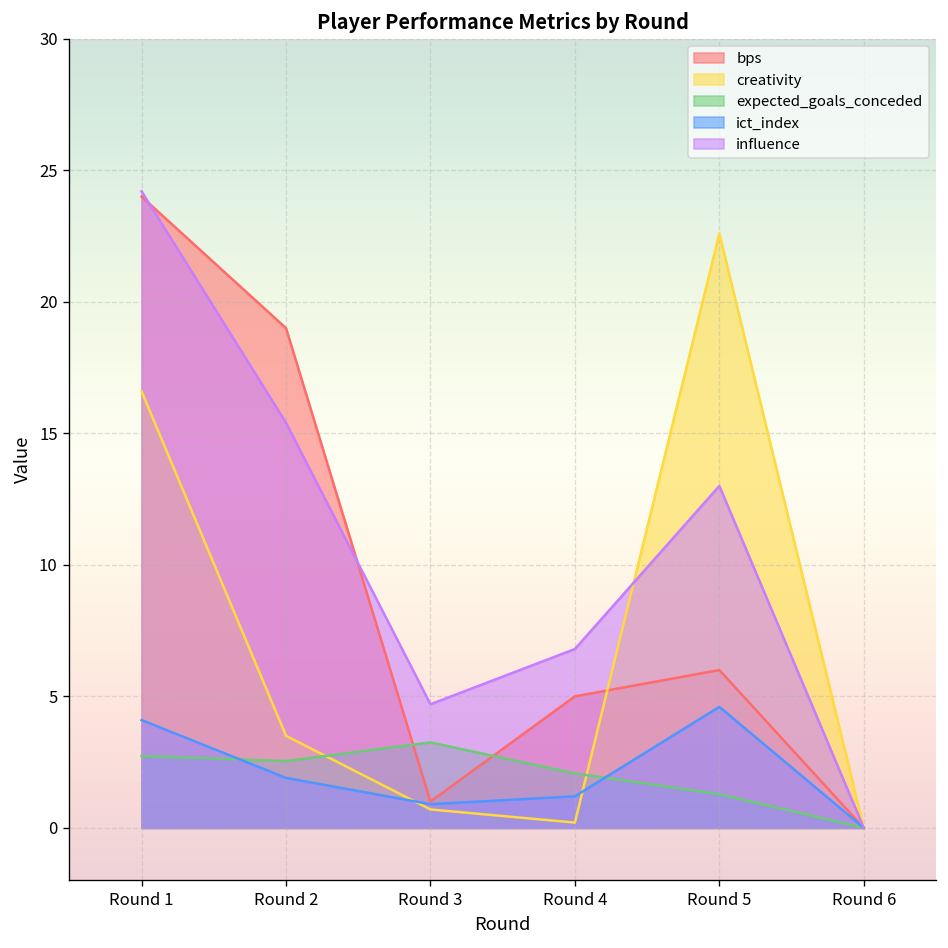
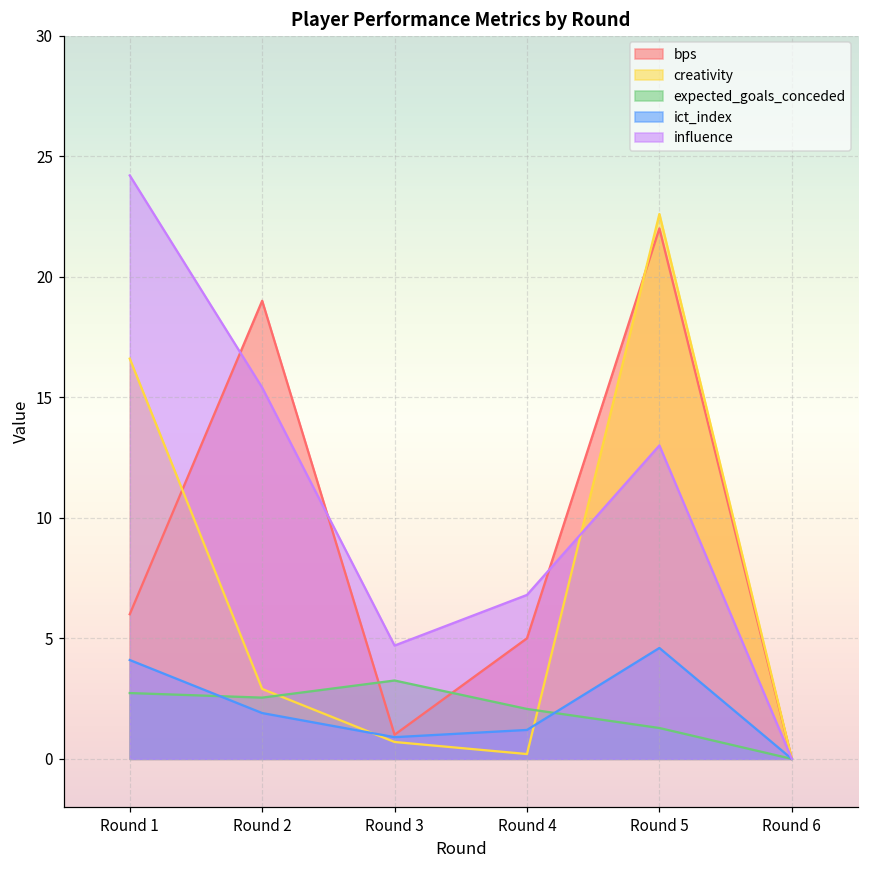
  {
    "bps": {
-     "Round 1": 24,
+     "Round 1": 6,
      "Round 2": 19,
      "Round 4": 5,
-     "Round 5": 6
+     "Round 5": 22
    },
    "creativity": {
      "Round 1": 16.6,
-     "Round 2": 3.5,
+     "Round 2": 2.9,
      "Round 3": 0.7,
      "Round 4": 0.2,
      "Round 5": 22.6
    },
    "expected_goals_conceded": {
      "Round 1": 2.7,
      "Round 2": 2.5,
      "Round 3": 3.3,
      "Round 4": 2.1,
      "Round 5": 1.3
    },
    "ict_index": {
      "Round 1": 4.1,
      "Round 2": 1.9,
      "Round 4": 1.2,
      "Round 5": 4.6
    },
    "influence": {
      "Round 1": 24.2,
      "Round 2": 15.4,
      "Round 3": 4.7,
      "Round 4": 6.8,
      "Round 5": 13.0
    }
  }
